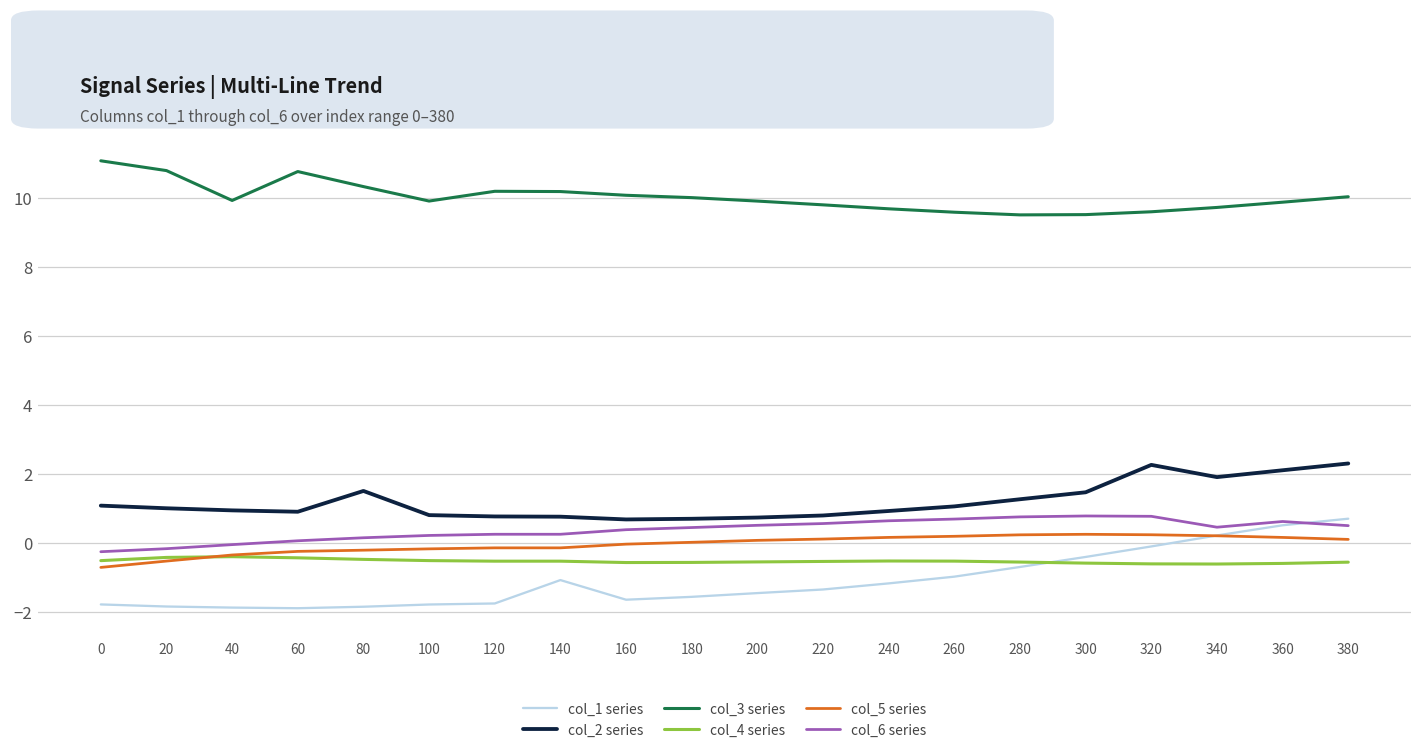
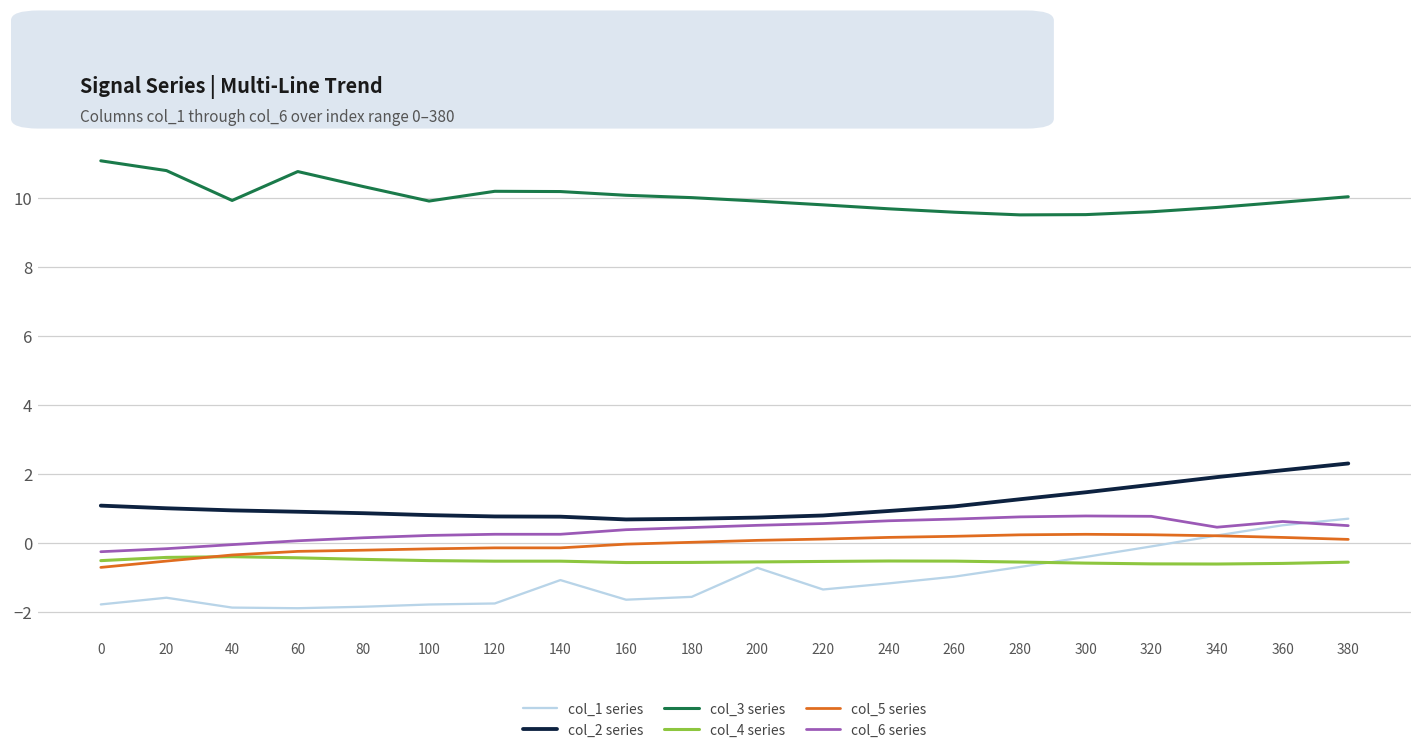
  {
    "col_1 series": {
      "0": -1.8,
-     "20": -1.8,
+     "20": -1.6,
      "40": -1.9,
      "60": -1.9,
      "80": -1.8,
      "100": -1.8,
      "120": -1.7,
      "140": -1.1,
      "160": -1.6,
      "180": -1.6,
-     "200": -1.4,
+     "200": -0.7,
      "220": -1.3,
      "240": -1.2,
      "260": -1.0,
      "280": -0.7,
      "300": -0.4,
      "320": -0.1,
      "360": 0.5,
      "380": 0.7
    },
    "col_2 series": {
      "0": 1.1,
      "20": 1.0,
      "40": 0.9,
      "60": 0.9,
-     "80": 1.5,
+     "80": 0.9,
      "100": 0.8,
      "120": 0.8,
      "140": 0.8,
      "160": 0.7,
      "180": 0.7,
      "200": 0.7,
      "220": 0.8,
      "240": 0.9,
      "260": 1.1,
      "280": 1.3,
      "300": 1.5,
-     "320": 2.3,
+     "320": 1.7,
      "340": 1.9,
      "360": 2.1,
      "380": 2.3
    },
    "col_3 series": {
      "0": 11.1,
      "20": 10.8,
      "40": 9.9,
      "60": 10.8,
      "80": 10.3,
      "100": 9.9,
      "120": 10.2,
      "140": 10.2,
      "160": 10.1,
      "180": 10.0,
      "200": 9.9,
      "220": 9.8,
      "240": 9.7,
      "260": 9.6,
      "280": 9.5,
      "300": 9.5,
      "320": 9.6,
      "340": 9.7,
      "360": 9.9,
      "380": 10.0
    },
    "col_4 series": {
      "0": -0.5,
      "20": -0.4,
      "60": -0.4,
      "80": -0.5,
      "100": -0.5,
      "120": -0.5,
      "140": -0.5,
      "160": -0.6,
      "180": -0.6,
      "200": -0.5,
      "220": -0.5,
      "240": -0.5,
      "260": -0.5,
      "280": -0.5,
      "300": -0.6,
      "320": -0.6,
      "340": -0.6,
      "360": -0.6,
      "380": -0.6
    },
    "col_5 series": {
      "0": -0.7,
      "20": -0.5,
      "60": -0.2,
      "80": -0.2,
      "100": -0.2,
      "120": -0.1,
      "140": -0.1,
      "160": 0.0,
      "180": 0.0,
      "200": 0.1,
      "220": 0.1,
      "240": 0.2,
      "260": 0.2,
      "280": 0.2,
      "300": 0.3,
      "320": 0.2,
      "360": 0.2,
      "380": 0.1
    },
    "col_6 series": {
      "0": -0.2,
      "20": -0.2,
      "40": 0.0,
      "60": 0.1,
      "80": 0.2,
      "100": 0.2,
      "120": 0.3,
      "140": 0.3,
      "160": 0.4,
      "180": 0.5,
      "200": 0.5,
      "220": 0.6,
      "240": 0.6,
      "260": 0.7,
      "280": 0.8,
      "300": 0.8,
      "320": 0.8,
      "340": 0.5,
      "360": 0.6,
      "380": 0.5
    }
  }
